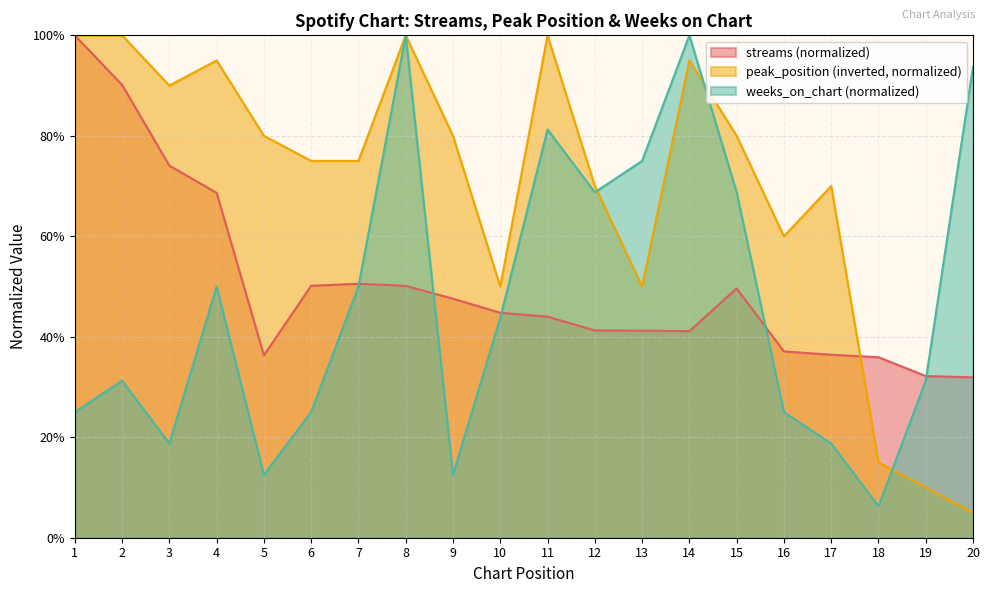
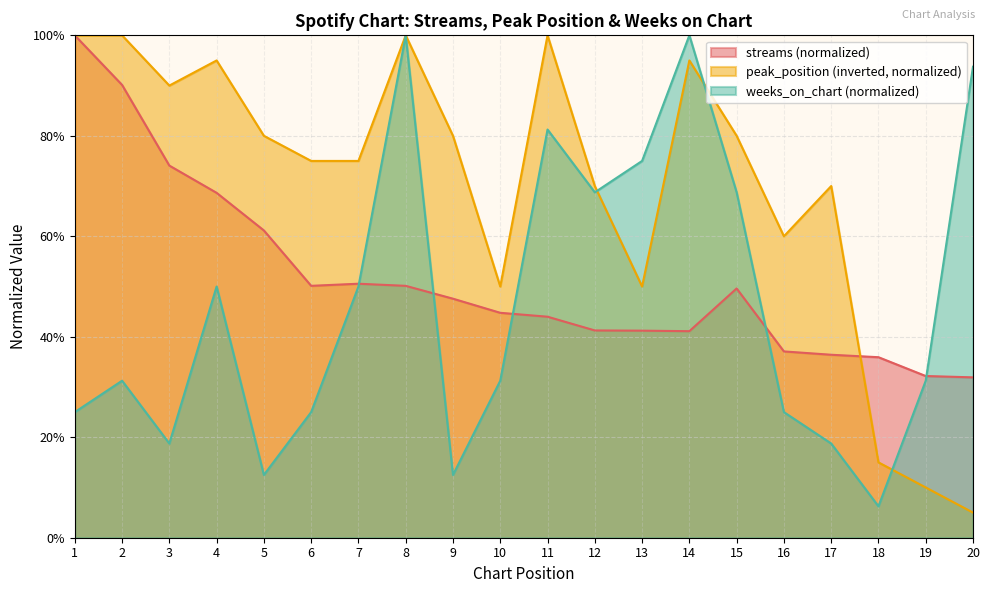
  {
    "streams (normalized)": {
      "2": "90%",
      "3": "74%",
      "4": "69%",
-     "5": "36%",
+     "5": "61%",
      "6": "50%",
      "7": "51%",
      "8": "50%",
      "9": "48%",
      "10": "45%",
      "11": "44%",
      "12": "41%",
      "13": "41%",
      "14": "41%",
      "15": "50%",
      "16": "37%",
      "17": "36%",
      "18": "36%",
      "19": "32%",
      "20": "32%"
    },
    "peak_position (inverted, normalized)": {
      "2": "100%",
      "3": "90%",
      "4": "95%",
      "5": "80%",
      "6": "75%",
      "7": "75%",
      "9": "80%",
      "10": "50%",
      "11": "100%",
      "12": "70%",
      "13": "50%",
      "14": "95%",
      "15": "80%",
      "16": "60%",
      "17": "70%",
      "18": "15%",
      "19": "10%",
      "20": "5%"
    },
    "weeks_on_chart (normalized)": {
      "1": "25%",
      "2": "31%",
      "3": "19%",
      "4": "50%",
      "5": "13%",
      "6": "25%",
      "7": "50%",
      "9": "13%",
-     "10": "44%",
+     "10": "31%",
      "11": "81%",
      "12": "69%",
      "13": "75%",
      "14": "100%",
      "15": "69%",
      "16": "25%",
      "17": "19%",
      "18": "6%",
      "19": "31%",
      "20": "94%"
    }
  }
